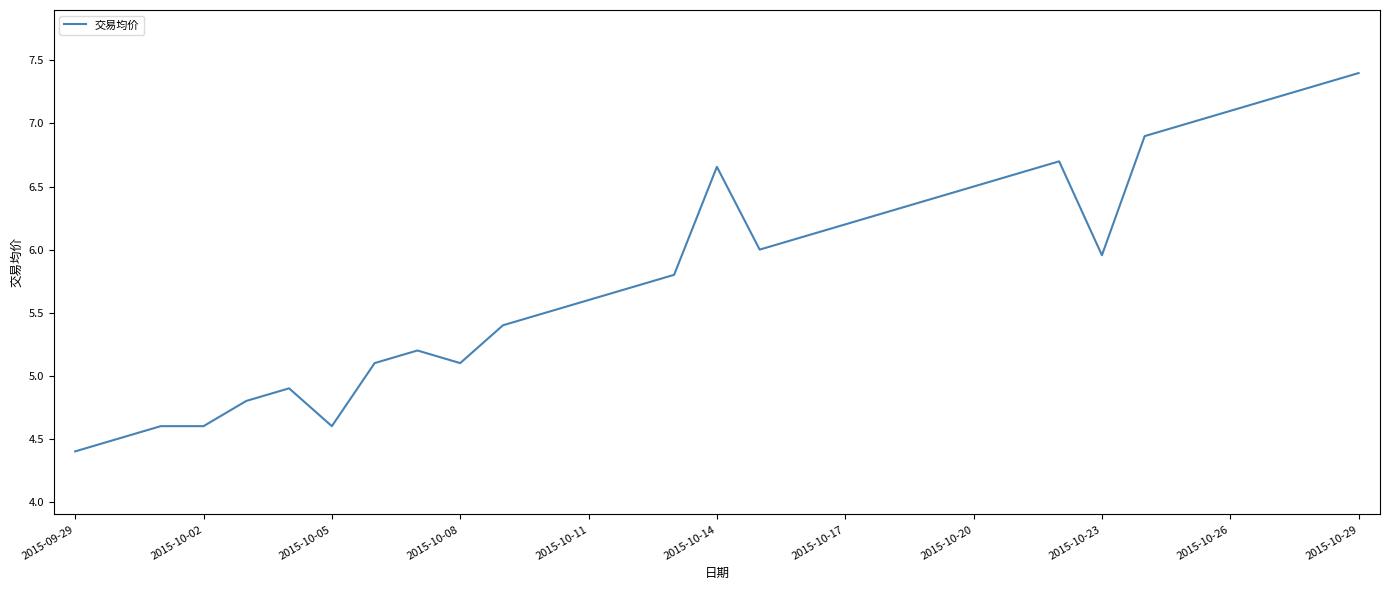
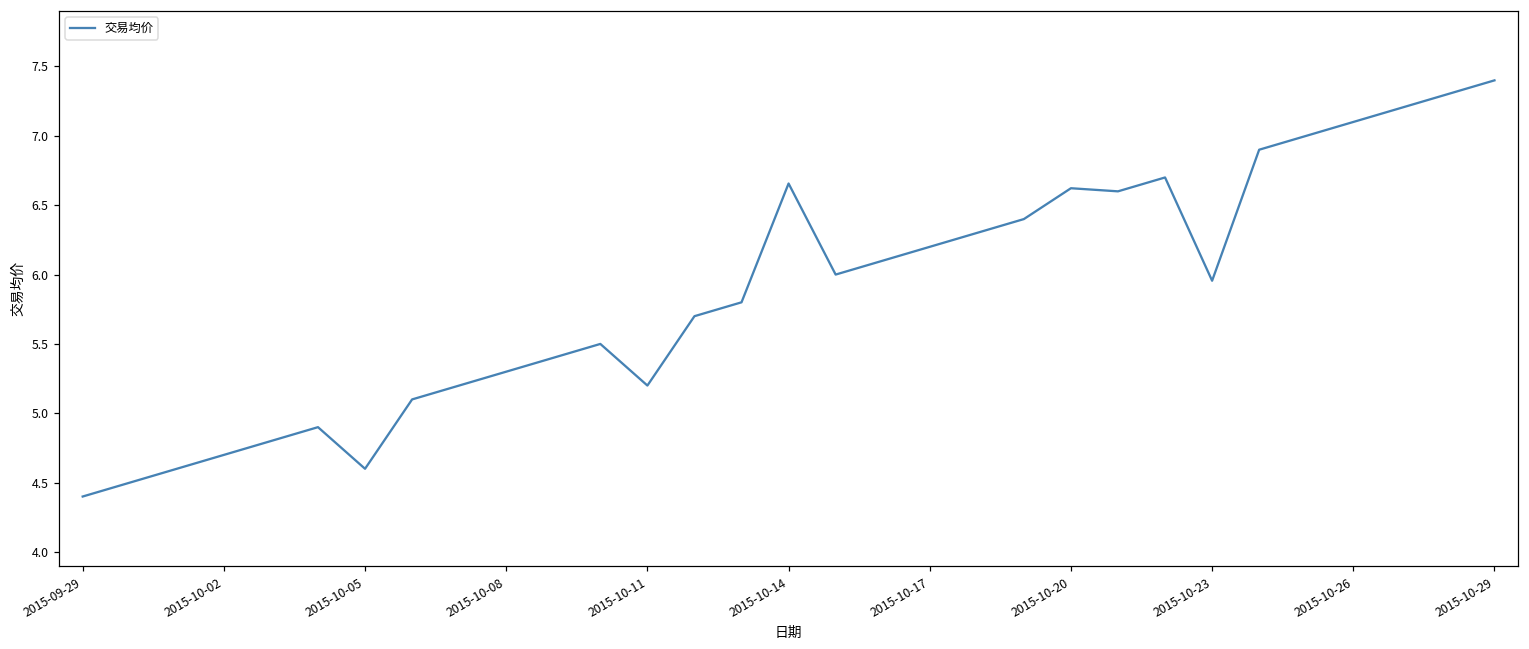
  {
    "2015-09-29": 4.40,
-   "2015-10-02": 4.6,
+   "2015-10-02": 4.7,
    "2015-10-05": 4.60,
-   "2015-10-08": 5.1,
-   "2015-10-11": 5.6,
+   "2015-10-08": 5.3,
+   "2015-10-11": 5.2,
    "2015-10-14": 6.66,
    "2015-10-17": 6.20,
-   "2015-10-20": 6.50,
+   "2015-10-20": 6.62,
    "2015-10-23": 5.96,
    "2015-10-26": 7.10,
    "2015-10-29": 7.40
  }
